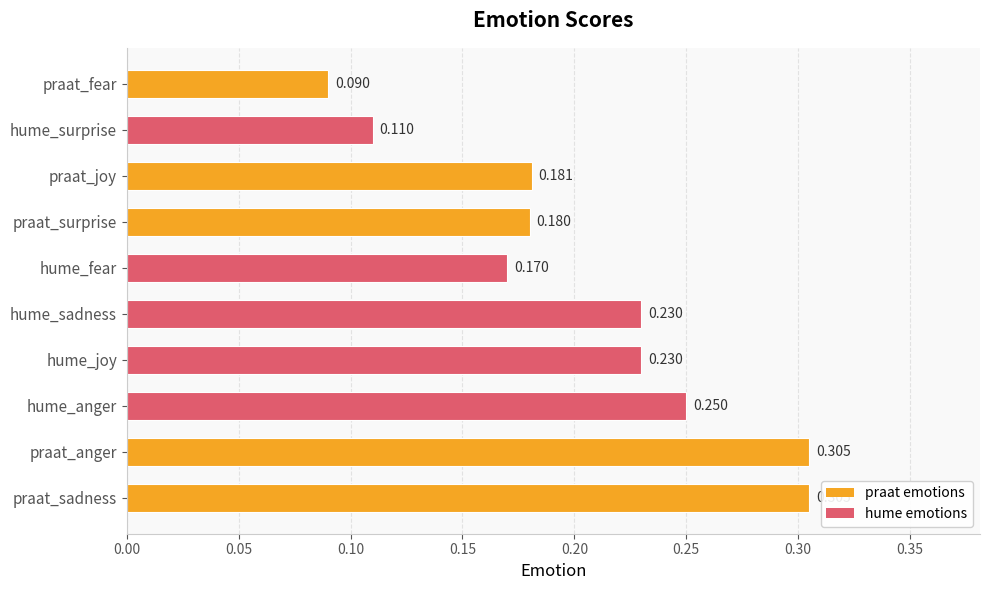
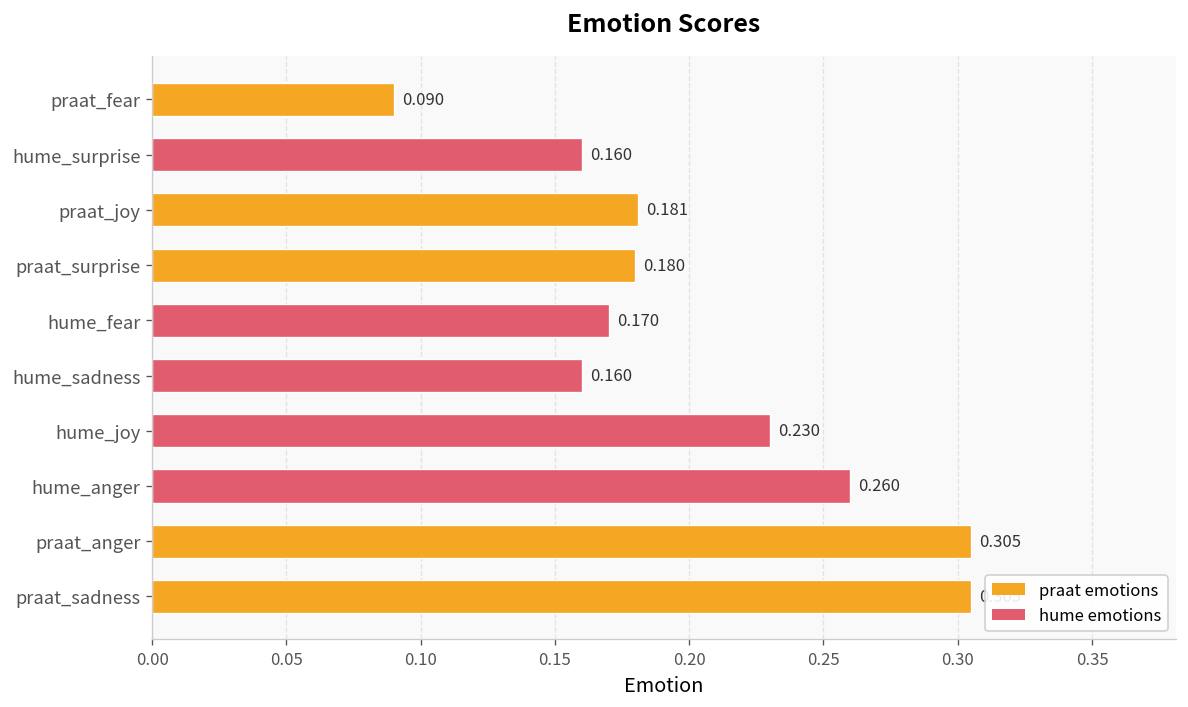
  {
    "praat_fear": 0.090,
-   "hume_surprise": 0.110,
+   "hume_surprise": 0.160,
    "praat_joy": 0.181,
    "praat_surprise": 0.180,
    "hume_fear": 0.170,
-   "hume_sadness": 0.230,
+   "hume_sadness": 0.160,
    "hume_joy": 0.230,
-   "hume_anger": 0.250,
+   "hume_anger": 0.260,
    "praat_anger": 0.305
  }
